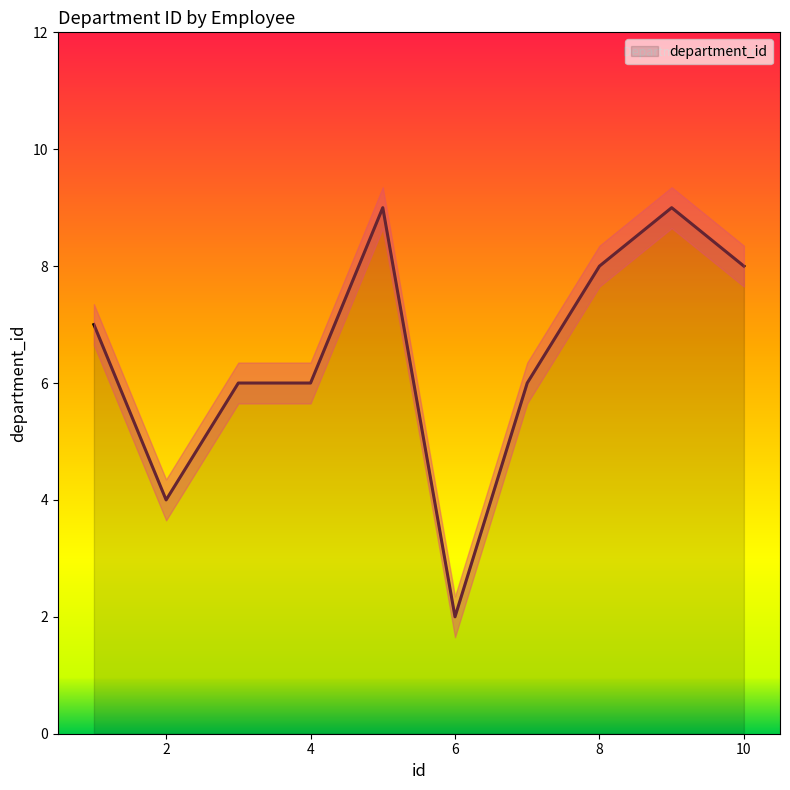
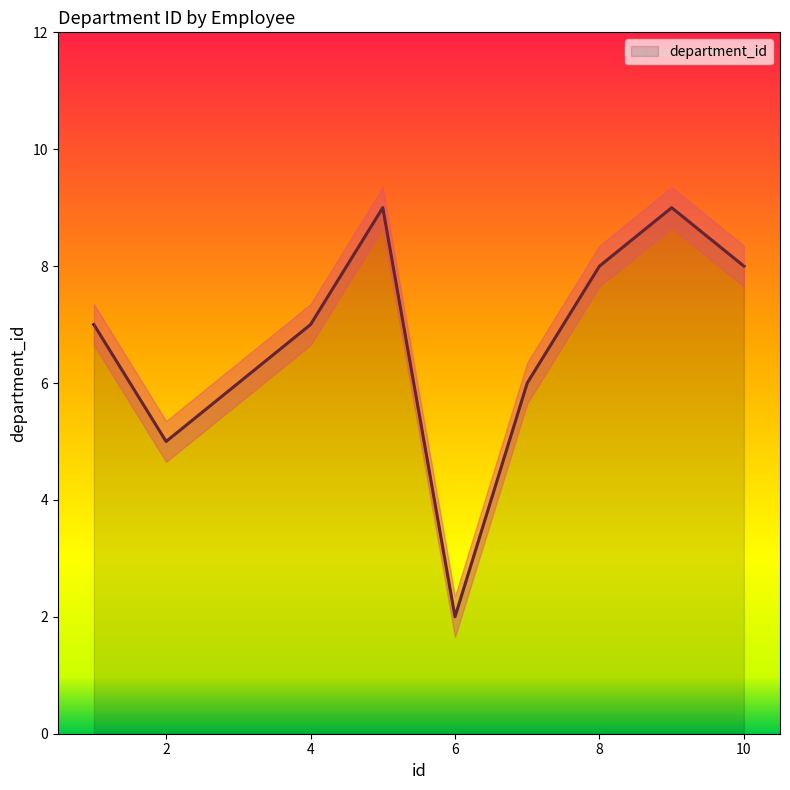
  {
    "department_id": {
-     "2": 4,
-     "4": 6,
+     "2": 5,
+     "4": 7,
      "6": 2,
      "8": 8,
      "10": 8
    }
  }
